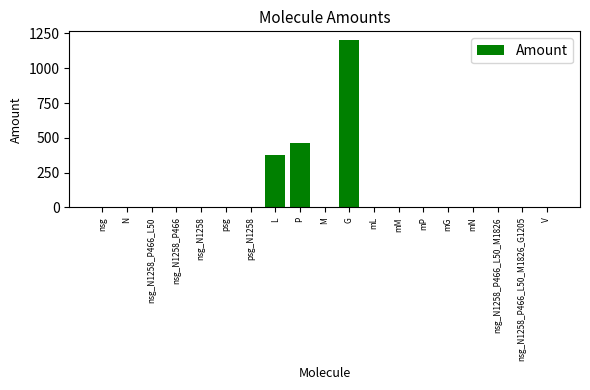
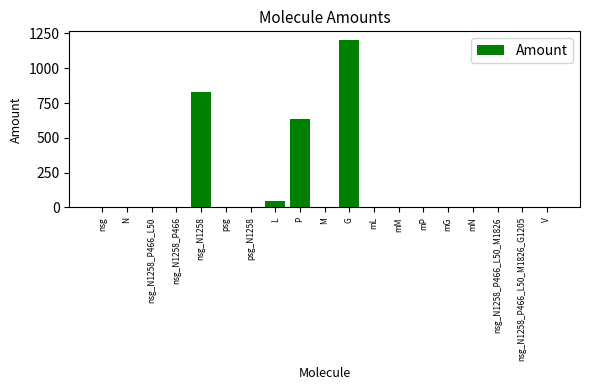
  {
    "nsg": 0,
    "N": 0,
    "nsg_N1258_P466_L50": 0,
    "nsg_N1258_P466": 0,
-   "nsg_N1258": 0,
+   "nsg_N1258": 830,
    "psg": 0,
    "psg_N1258": 0,
-   "L": 380,
-   "P": 470,
+   "L": 50,
+   "P": 630,
    "M": 0,
    "G": 1210,
    "mL": 0,
    "mM": 0,
    "mP": 0,
    "mG": 0,
    "mN": 0,
    "nsg_N1258_P466_L50_M1826": 0,
    "nsg_N1258_P466_L50_M1826_G1205": 0,
    "V": 0
  }
